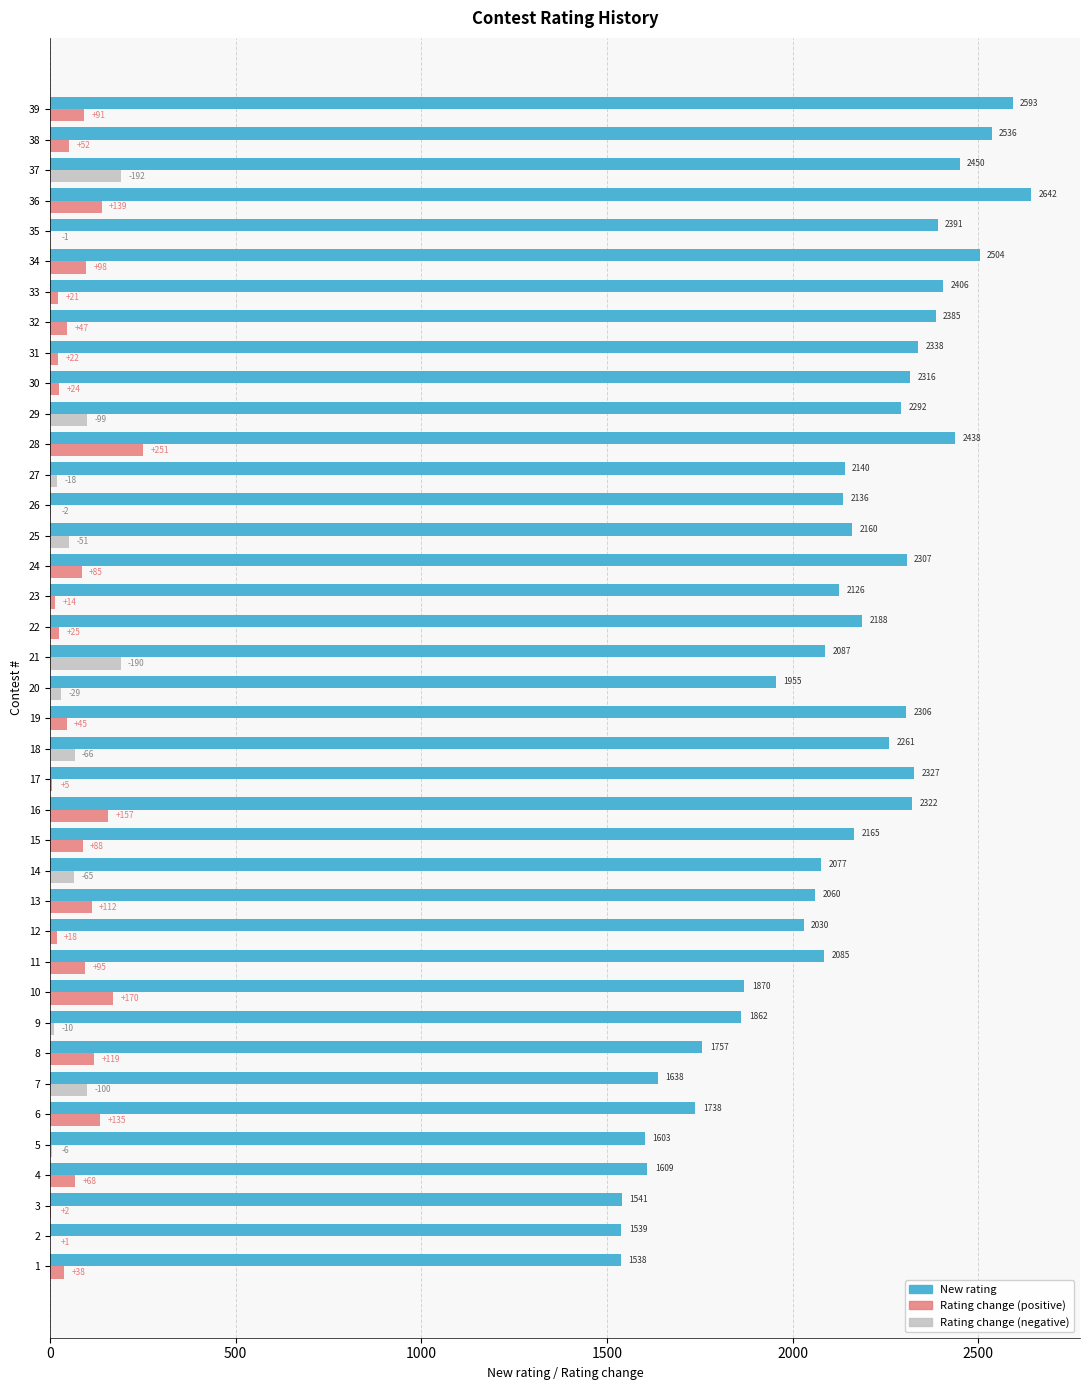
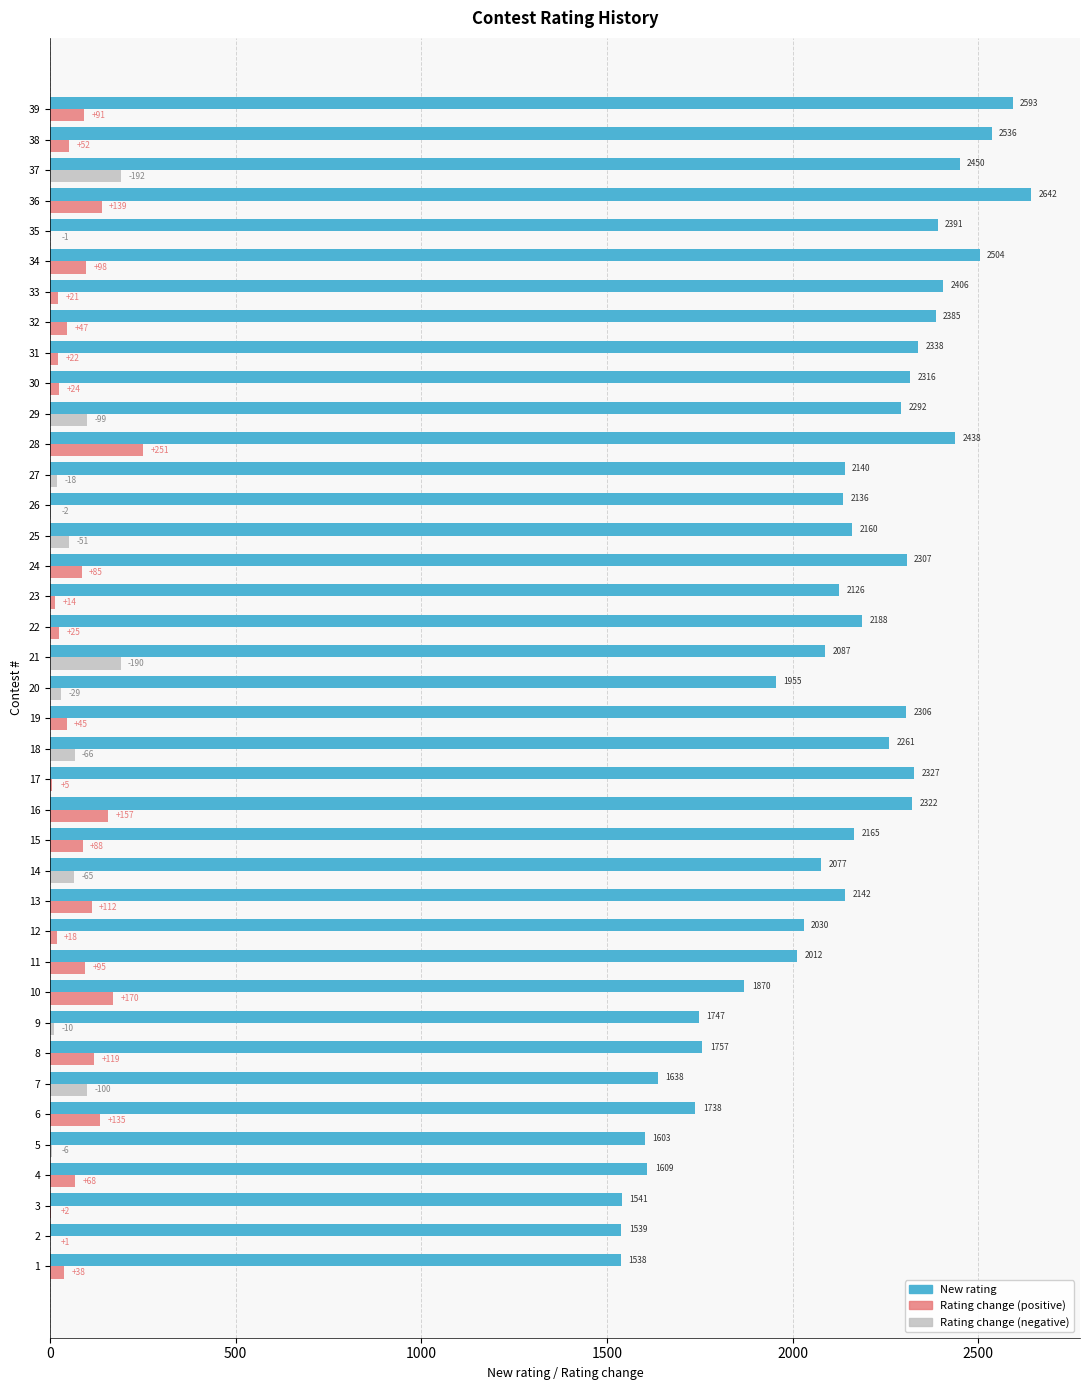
  {
    "New rating": {
      "39": "2593",
      "38": "2536",
      "37": "2450",
      "36": "2642",
      "35": "2391",
      "34": "2504",
      "33": "2406",
      "32": "2385",
      "31": "2338",
      "30": "2316",
      "29": "2292",
      "28": "2438",
      "27": "2140",
      "26": "2136",
      "25": "2160",
      "24": "2307",
      "23": "2126",
      "22": "2188",
      "21": "2087",
      "20": "1955",
      "19": "2306",
      "18": "2261",
      "17": "2327",
      "16": "2322",
      "15": "2165",
      "14": "2077",
-     "13": "2060",
+     "13": "2142",
      "12": "2030",
-     "11": "2085",
+     "11": "2012",
      "10": "1870",
-     "9": "1862",
+     "9": "1747",
      "8": "1757",
      "7": "1638",
      "6": "1738",
      "5": "1603",
      "4": "1609",
      "3": "1541",
      "2": "1539",
      "1": "1538"
    },
    "Rating change (positive)": {
      "39": "+91",
      "38": "+52",
      "36": "+139",
      "34": "+98",
      "33": "+21",
      "32": "+47",
      "31": "+22",
      "30": "+24",
      "28": "+251",
      "24": "+85",
      "23": "+14",
      "22": "+25",
      "19": "+45",
      "17": "+5",
      "16": "+157",
      "15": "+88",
      "13": "+112",
      "12": "+18",
      "11": "+95",
      "10": "+170",
      "8": "+119",
      "6": "+135",
      "4": "+68",
      "3": "+2",
      "2": "+1",
      "1": "+38"
    },
    "Rating change (negative)": {
      "39": "0",
      "38": "0",
      "36": "0",
      "34": "0",
      "33": "0",
      "32": "0",
      "31": "0",
      "30": "0",
      "28": "0",
      "24": "0",
      "23": "0",
      "22": "0",
      "19": "0",
      "17": "0",
      "16": "0",
      "15": "0",
      "13": "0",
      "12": "0",
      "11": "0",
      "10": "0",
      "8": "0",
      "6": "0",
      "4": "0",
      "3": "0",
      "1": "0"
    }
  }
